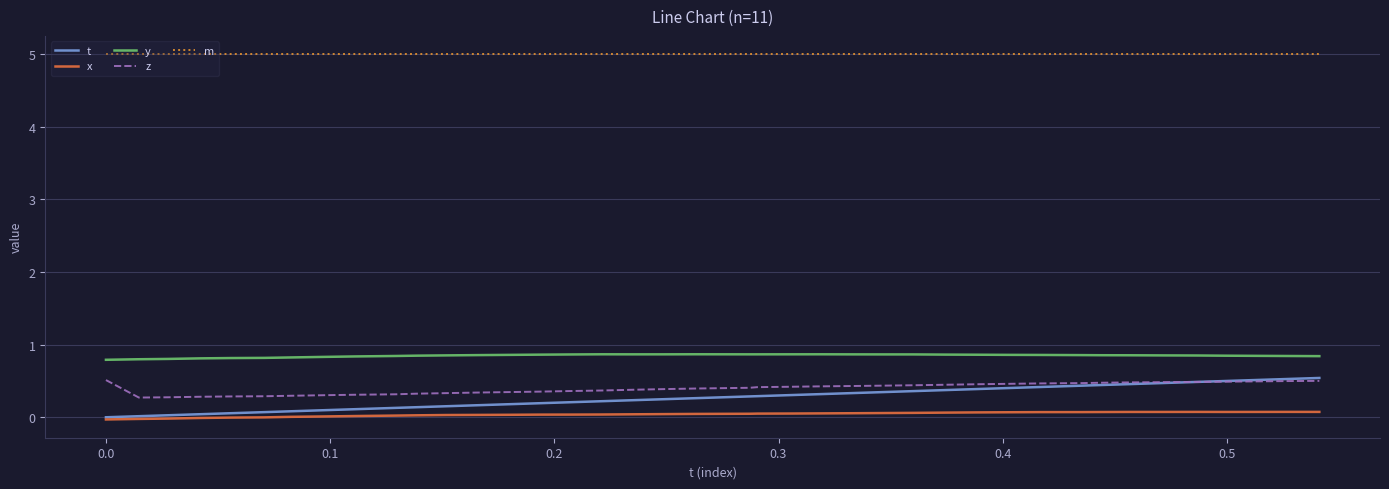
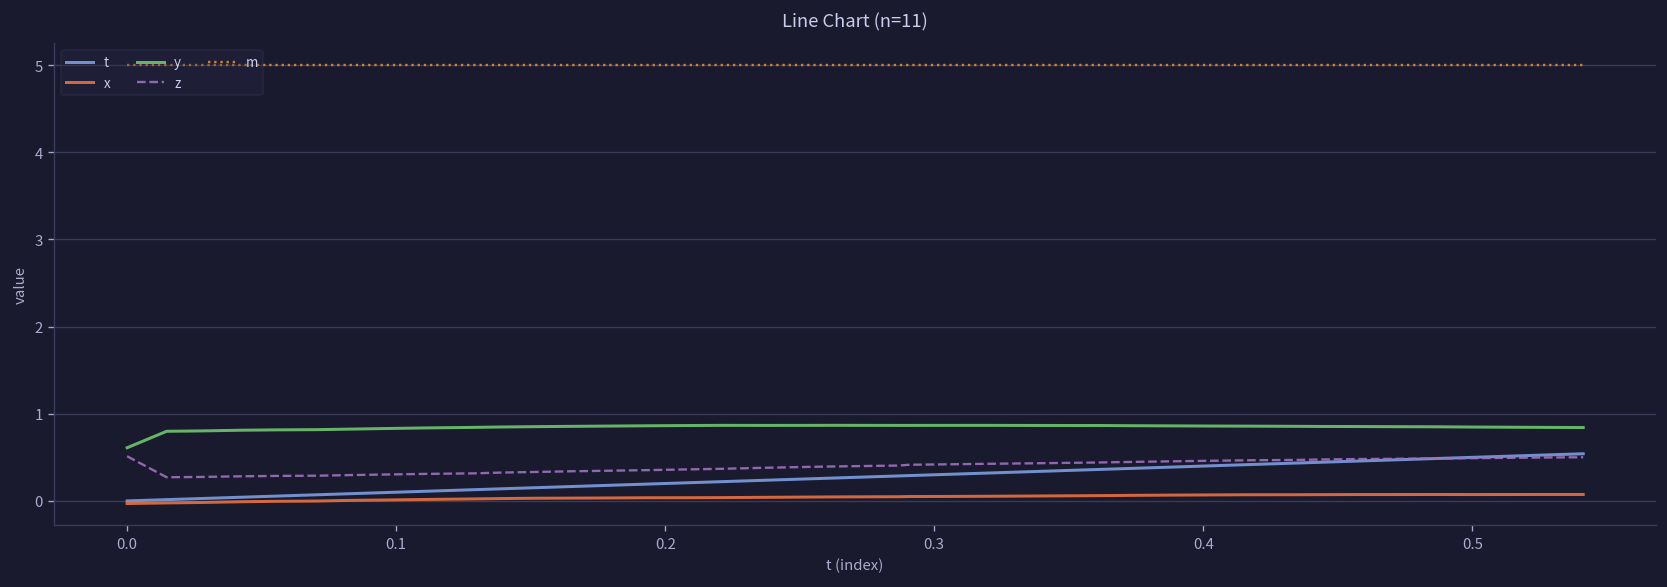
  {
    "y": {
-     "0.0": 0.8
+     "0.0": 0.6
    },
    "z": {
      "0.0": 0.5
    }
  }
